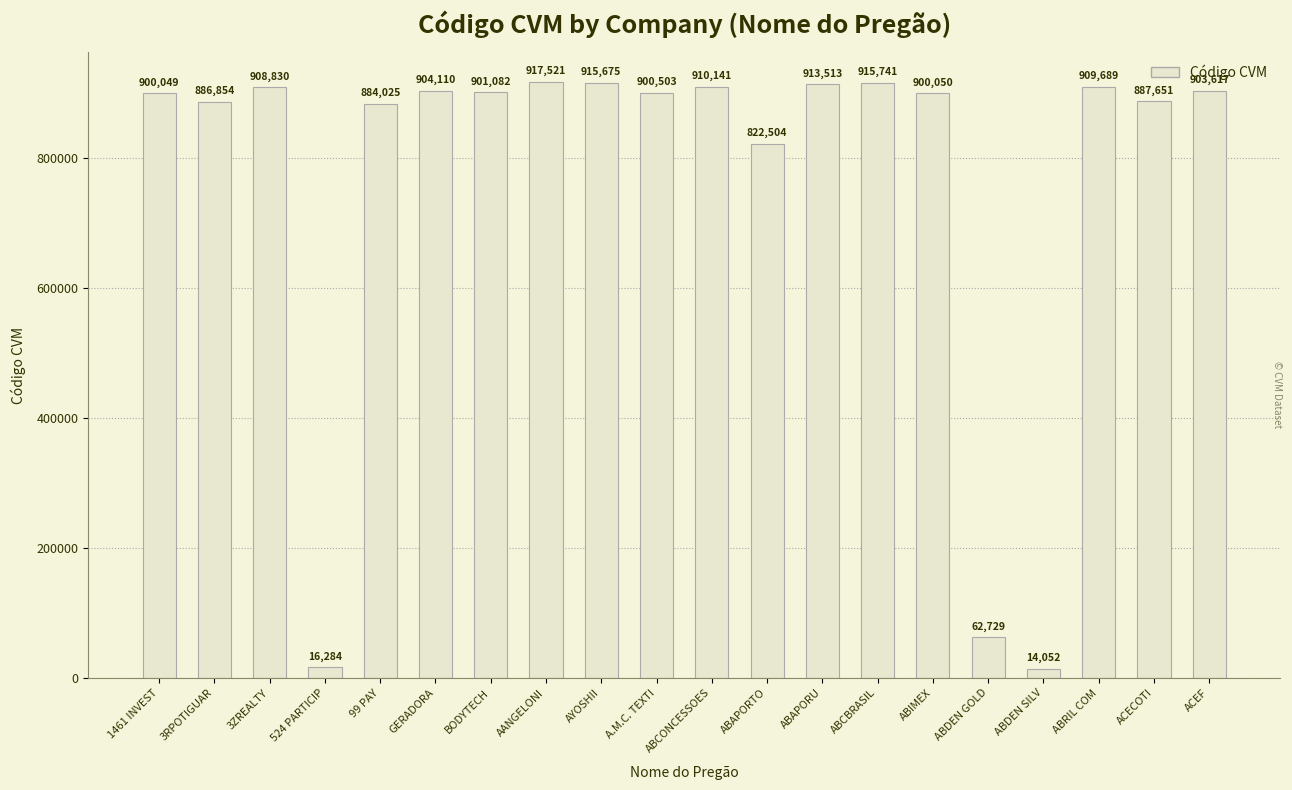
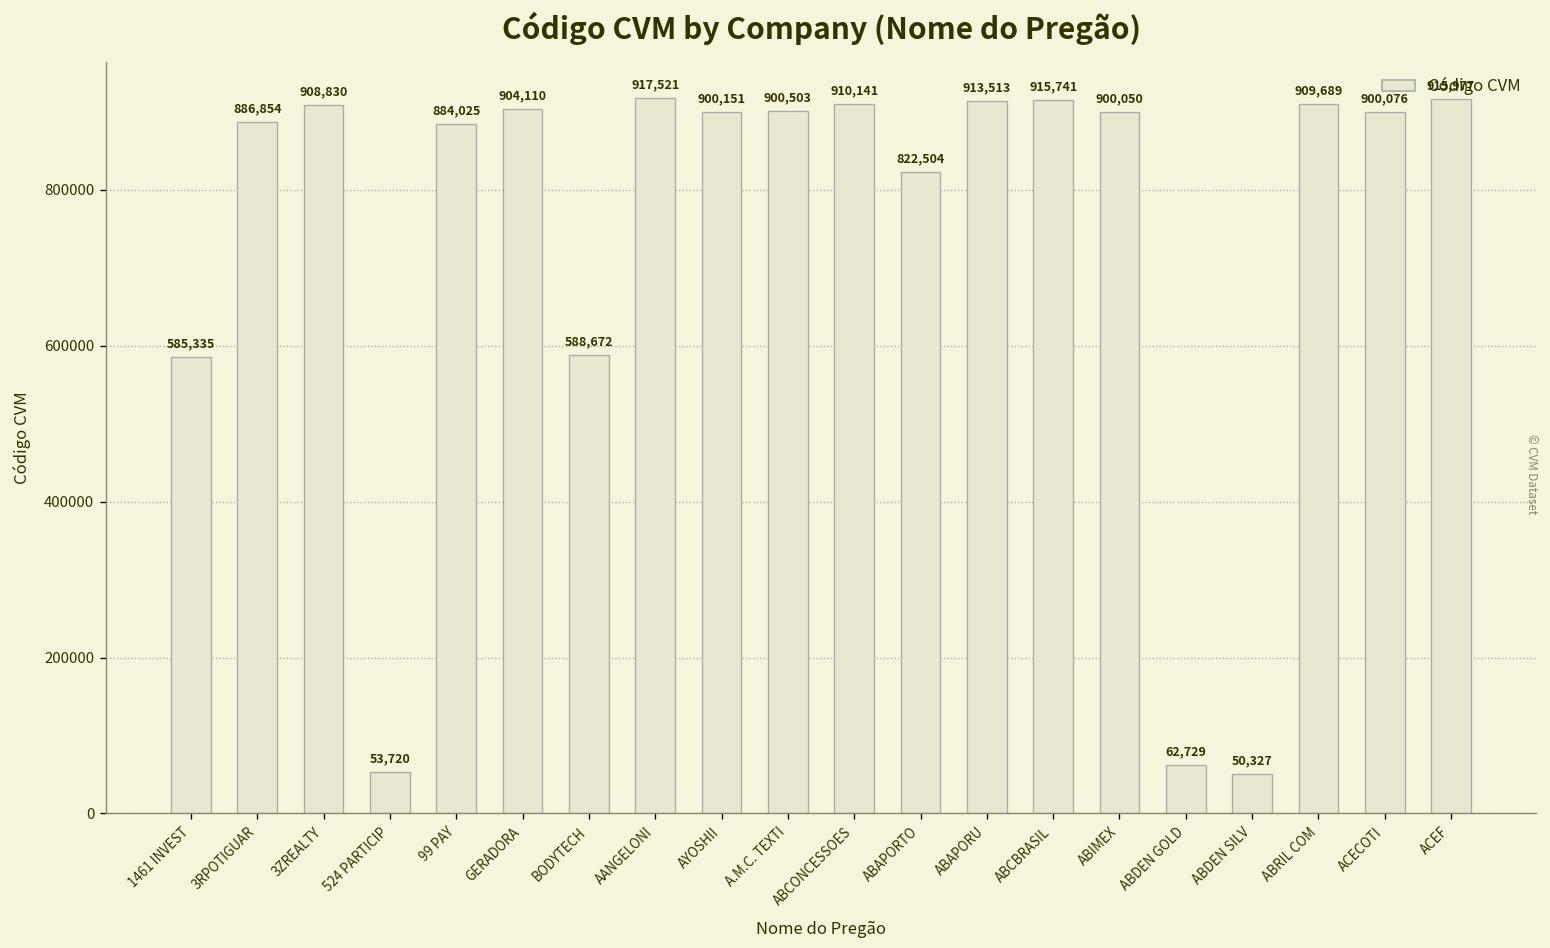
  {
-   "1461 INVEST": "900,049",
+   "1461 INVEST": "585,335",
    "3RPOTIGUAR": "886,854",
    "3ZREALTY": "908,830",
-   "524 PARTICIP": "16,284",
+   "524 PARTICIP": "53,720",
    "99 PAY": "884,025",
    "GERADORA": "904,110",
-   "BODYTECH": "901,082",
+   "BODYTECH": "588,672",
    "AANGELONI": "917,521",
-   "AYOSHII": "915,675",
+   "AYOSHII": "900,151",
    "A.M.C. TEXTI": "900,503",
    "ABCONCESSOES": "910,141",
    "ABAPORTO": "822,504",
    "ABAPORU": "913,513",
    "ABCBRASIL": "915,741",
    "ABIMEX": "900,050",
    "ABDEN GOLD": "62,729",
-   "ABDEN SILV": "14,052",
+   "ABDEN SILV": "50,327",
    "ABRIL COM": "909,689",
-   "ACECOTI": "887,651",
-   "ACEF": "903,617"
+   "ACECOTI": "900,076",
+   "ACEF": "915,977"
  }
